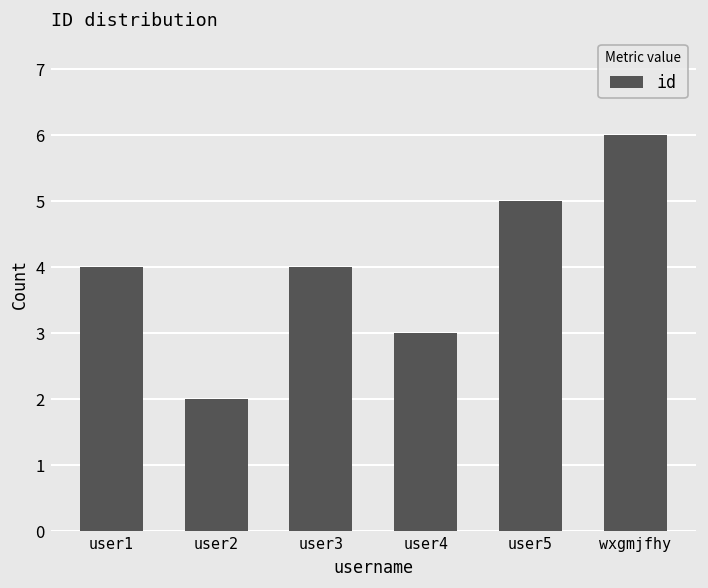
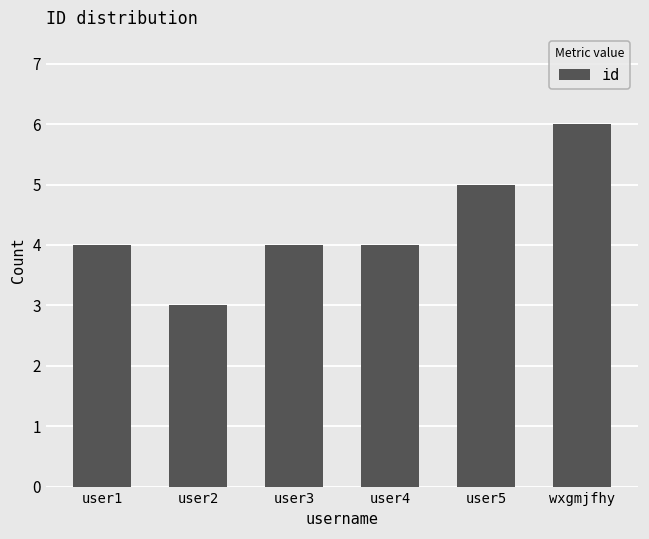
  {
    "user1": 4,
-   "user2": 2,
+   "user2": 3,
    "user3": 4,
-   "user4": 3,
+   "user4": 4,
    "user5": 5,
    "wxgmjfhy": 6
  }
